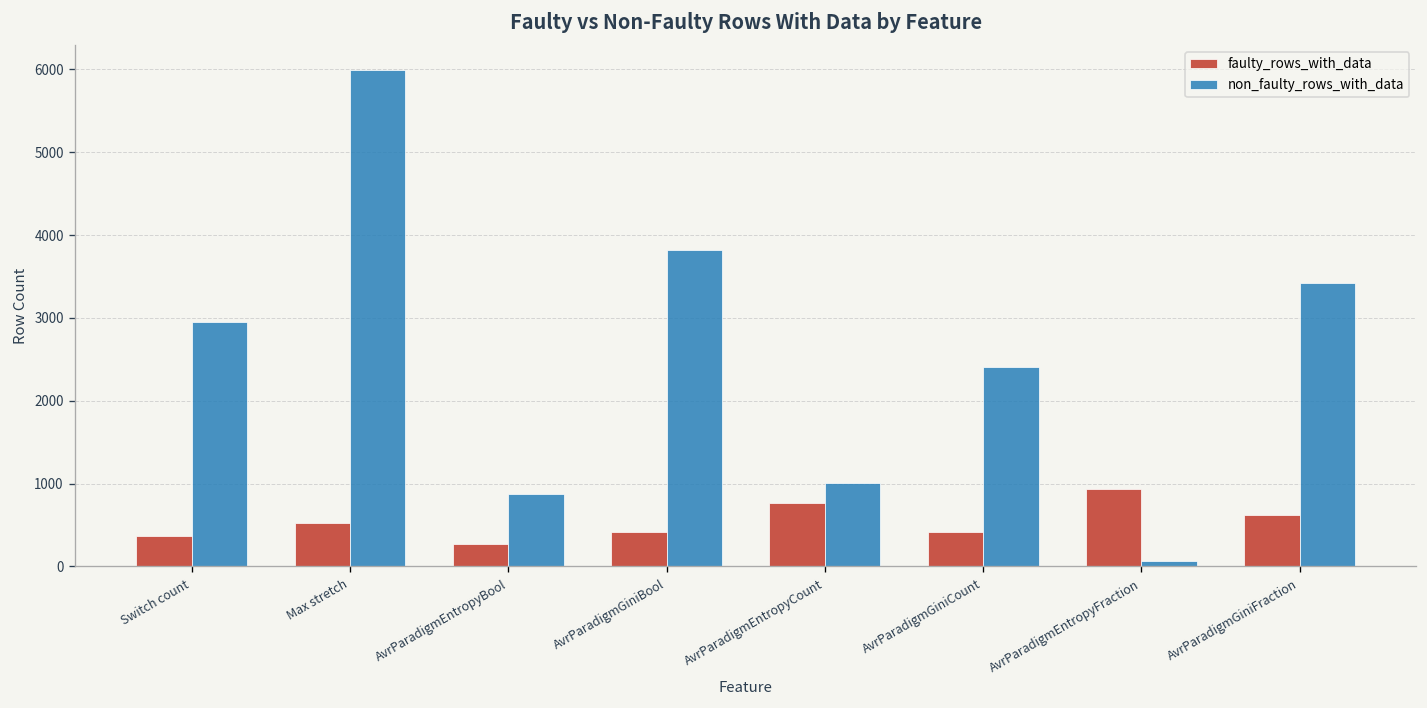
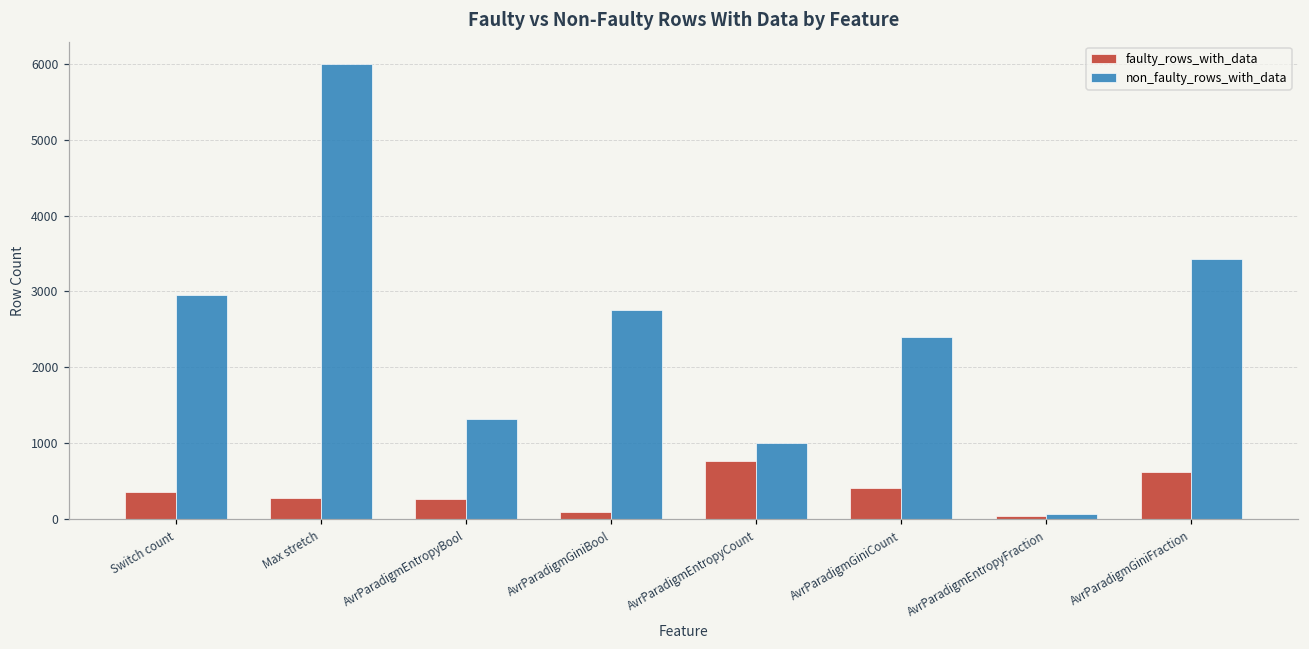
  {
    "faulty_rows_with_data": {
      "Switch count": 400,
-     "Max stretch": 500,
+     "Max stretch": 300,
      "AvrParadigmEntropyBool": 300,
-     "AvrParadigmGiniBool": 400,
+     "AvrParadigmGiniBool": 100,
      "AvrParadigmEntropyCount": 800,
      "AvrParadigmGiniCount": 400,
-     "AvrParadigmEntropyFraction": 900,
+     "AvrParadigmEntropyFraction": 0,
      "AvrParadigmGiniFraction": 600
    },
    "non_faulty_rows_with_data": {
      "Switch count": 3000,
      "Max stretch": 6000,
-     "AvrParadigmEntropyBool": 900,
-     "AvrParadigmGiniBool": 3800,
+     "AvrParadigmEntropyBool": 1300,
+     "AvrParadigmGiniBool": 2800,
      "AvrParadigmEntropyCount": 1000,
      "AvrParadigmGiniCount": 2400,
      "AvrParadigmEntropyFraction": 100,
      "AvrParadigmGiniFraction": 3400
    }
  }
